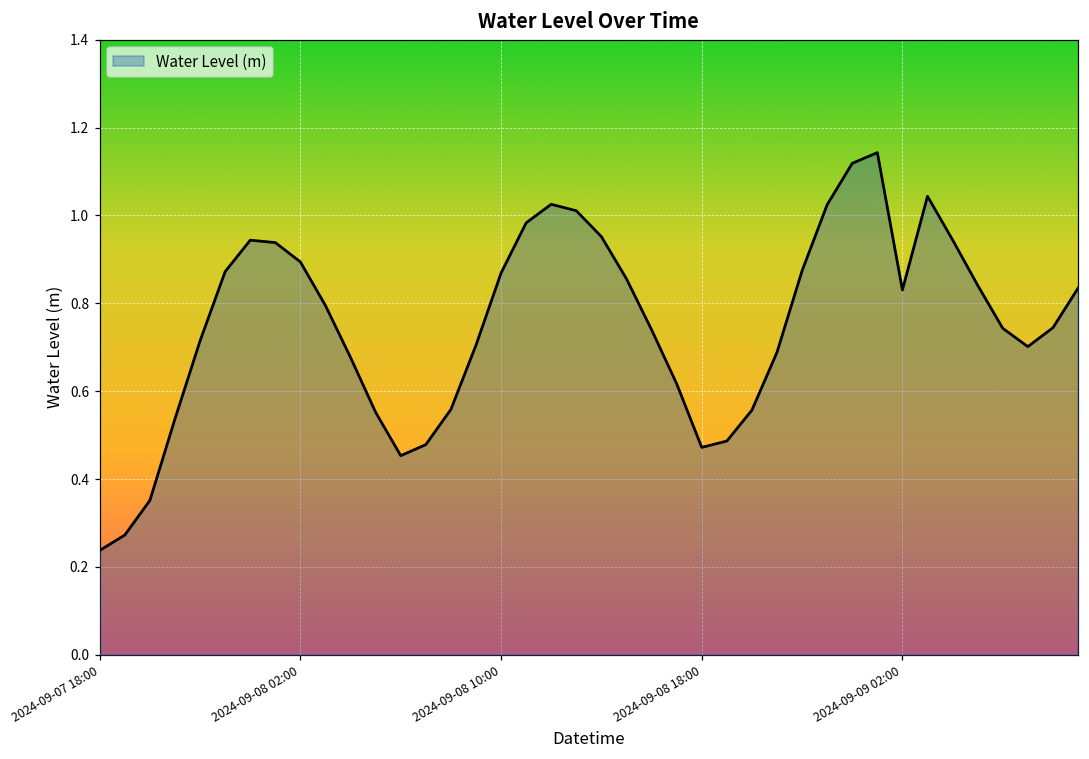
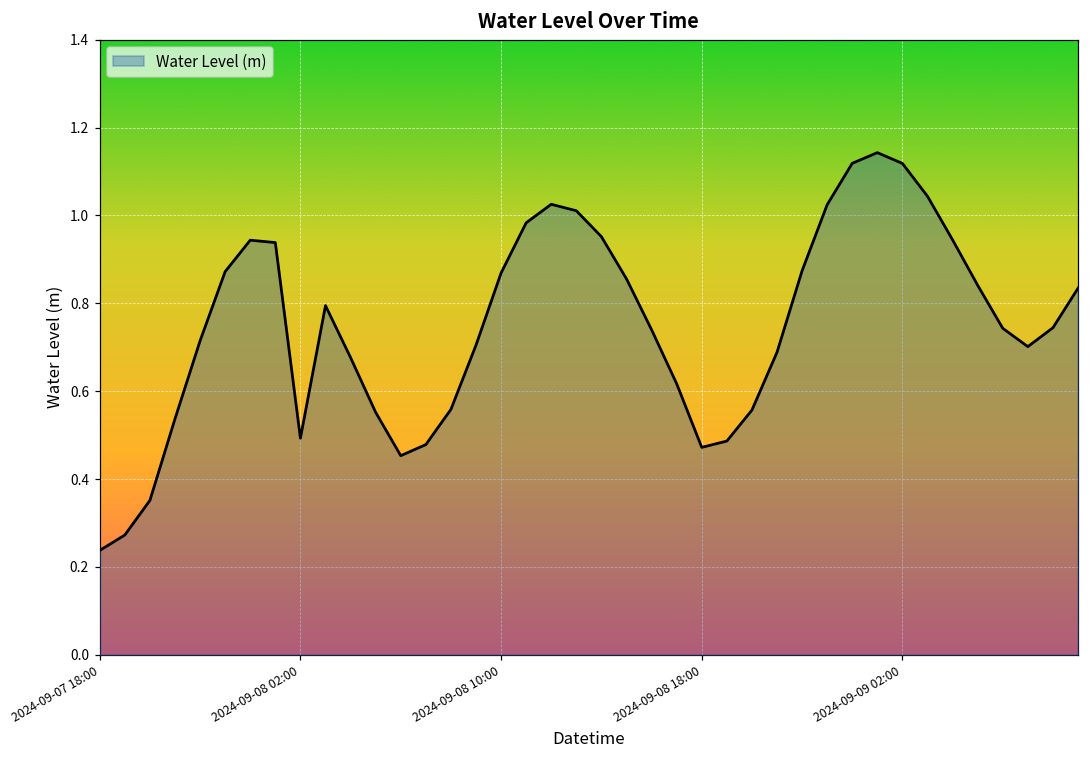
  {
    "2024-09-07 18:00": 0.24,
-   "2024-09-08 02:00": 0.89,
+   "2024-09-08 02:00": 0.49,
    "2024-09-08 10:00": 0.87,
    "2024-09-08 18:00": 0.47,
-   "2024-09-09 02:00": 0.83
+   "2024-09-09 02:00": 1.12
  }
